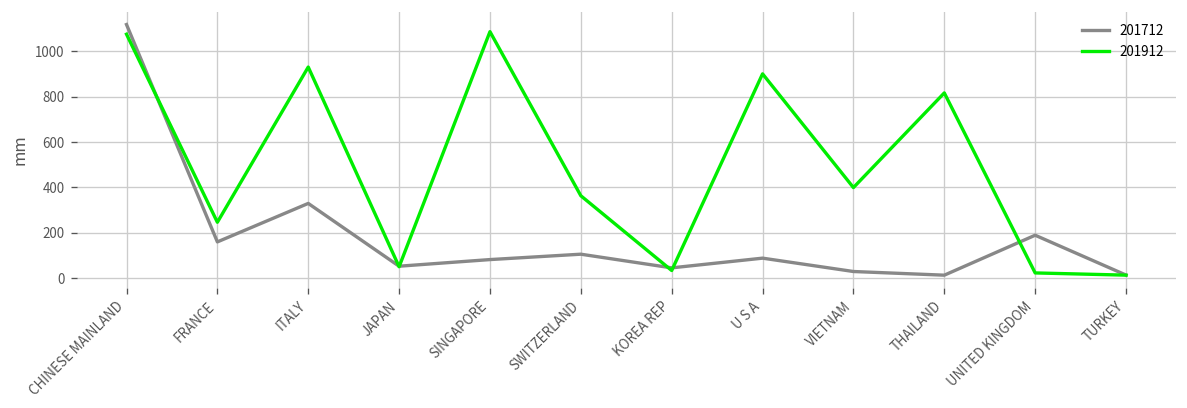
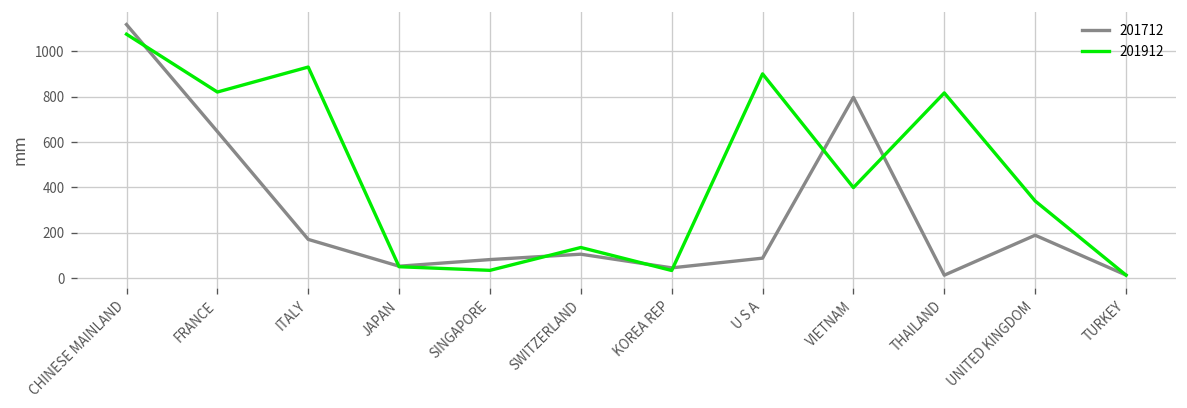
  {
    "201712": {
      "CHINESE MAINLAND": 1120,
-     "FRANCE": 160,
-     "ITALY": 330,
+     "FRANCE": 650,
+     "ITALY": 170,
      "SINGAPORE": 80,
      "SWITZERLAND": 110,
      "U S A": 90,
-     "VIETNAM": 30,
+     "VIETNAM": 800,
      "THAILAND": 10,
      "UNITED KINGDOM": 190
    },
    "201912": {
      "CHINESE MAINLAND": 1070,
-     "FRANCE": 250,
+     "FRANCE": 820,
      "ITALY": 930,
-     "SINGAPORE": 1090,
-     "SWITZERLAND": 360,
+     "SINGAPORE": 40,
+     "SWITZERLAND": 140,
      "U S A": 900,
      "VIETNAM": 400,
      "THAILAND": 820,
-     "UNITED KINGDOM": 20
+     "UNITED KINGDOM": 340
    }
  }
